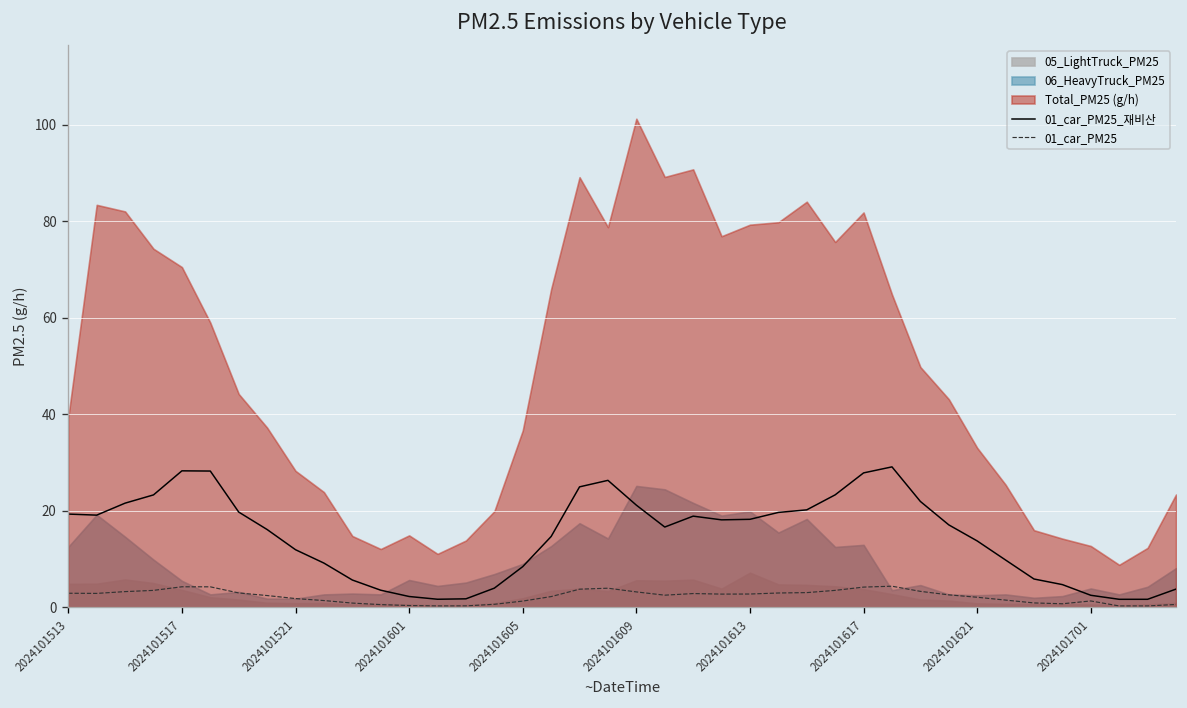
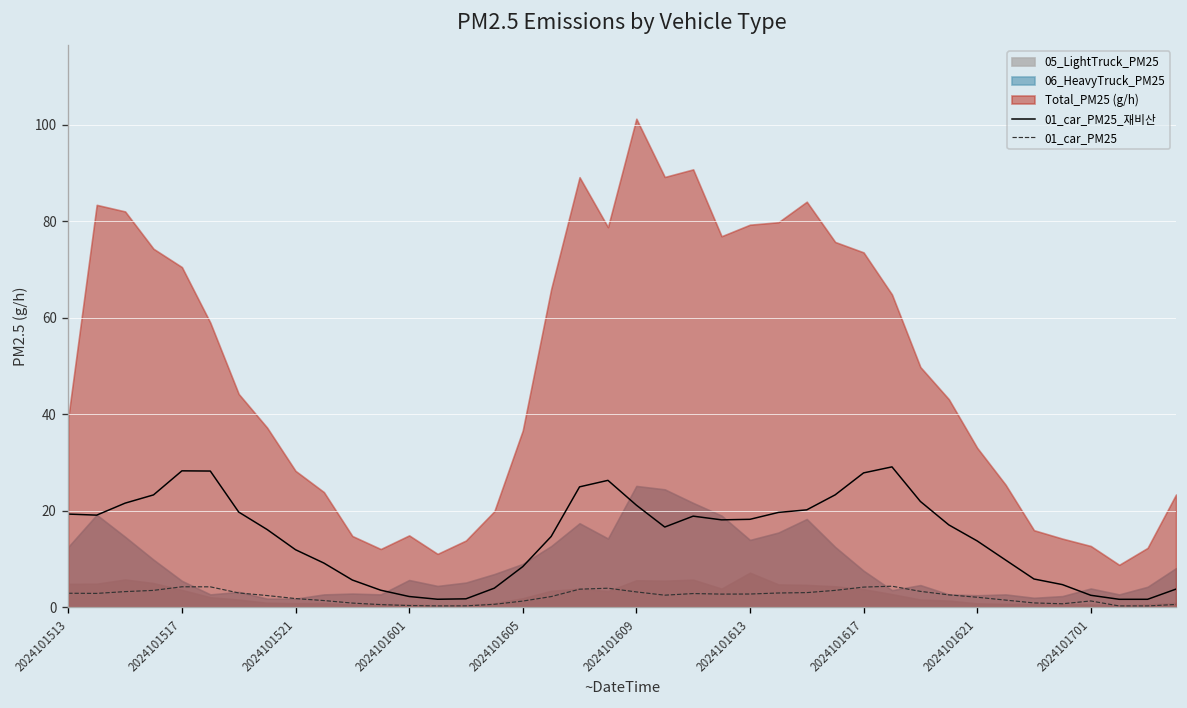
  {
    "01_car_PM25_재비산": {
      "2024101513": 19,
      "2024101517": 28,
      "2024101521": 12,
      "2024101601": 2,
      "2024101609": 21,
      "2024101613": 18,
      "2024101617": 28,
      "2024101621": 14,
      "2024101701": 2
    },
    "05_LightTruck_PM25": {
      "2024101513": 5,
      "2024101517": 4,
      "2024101521": 1,
      "2024101609": 6,
      "2024101613": 7,
      "2024101621": 1
    },
    "01_car_PM25": {
      "2024101513": 3,
      "2024101517": 4,
      "2024101609": 3,
      "2024101613": 3,
      "2024101701": 1
    },
    "06_HeavyTruck_PM25": {
      "2024101513": 13,
      "2024101517": 5,
      "2024101601": 6,
      "2024101609": 25,
-     "2024101613": 20,
-     "2024101617": 13,
+     "2024101613": 14,
+     "2024101617": 8,
      "2024101701": 4
    },
    "Total_PM25 (g/h)": {
      "2024101513": 39,
      "2024101517": 71,
      "2024101521": 28,
      "2024101601": 15,
      "2024101605": 37,
      "2024101609": 101,
      "2024101613": 79,
-     "2024101617": 82,
+     "2024101617": 74,
      "2024101621": 33,
      "2024101701": 13
    }
  }
